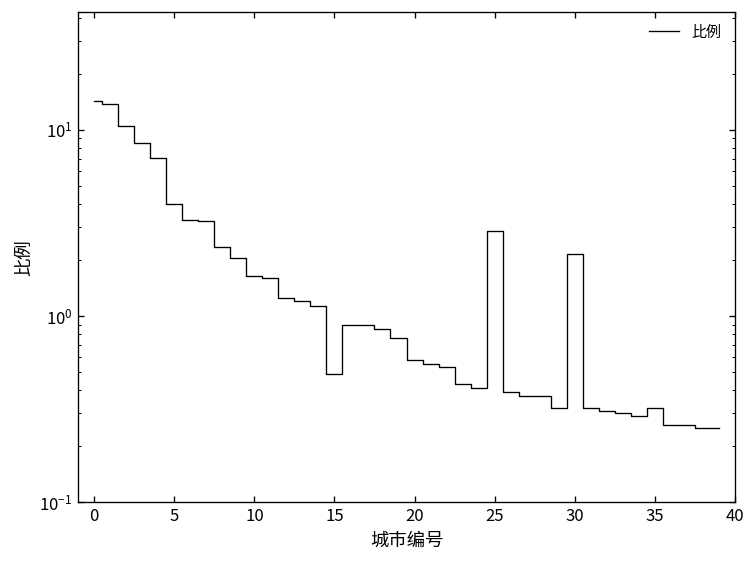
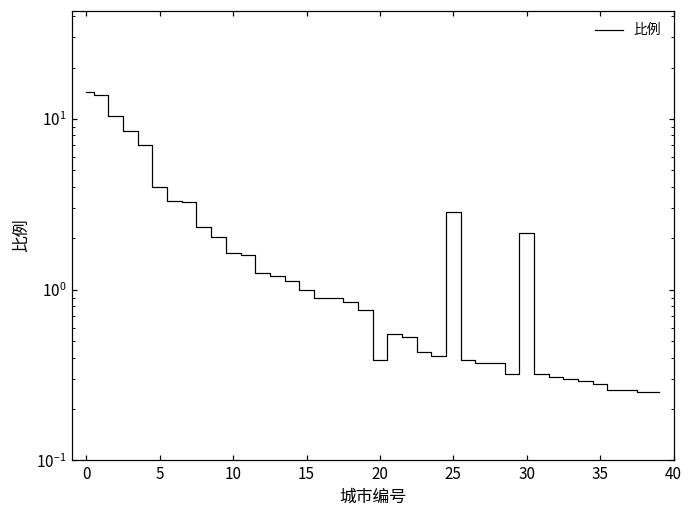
  {
    "0": 14,
    "5": 4.0,
    "10": 1.6,
-   "15": 0.49,
-   "20": 0.58,
+   "15": 1.0,
+   "20": 0.39,
    "25": 2.9,
    "30": 2.2,
-   "35": 0.32
+   "35": 0.28
  }
